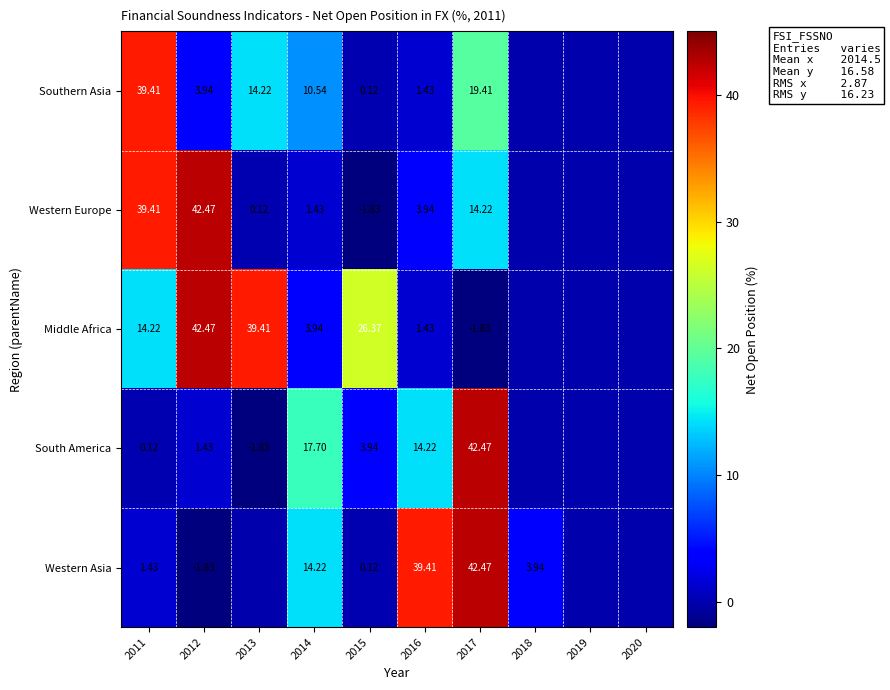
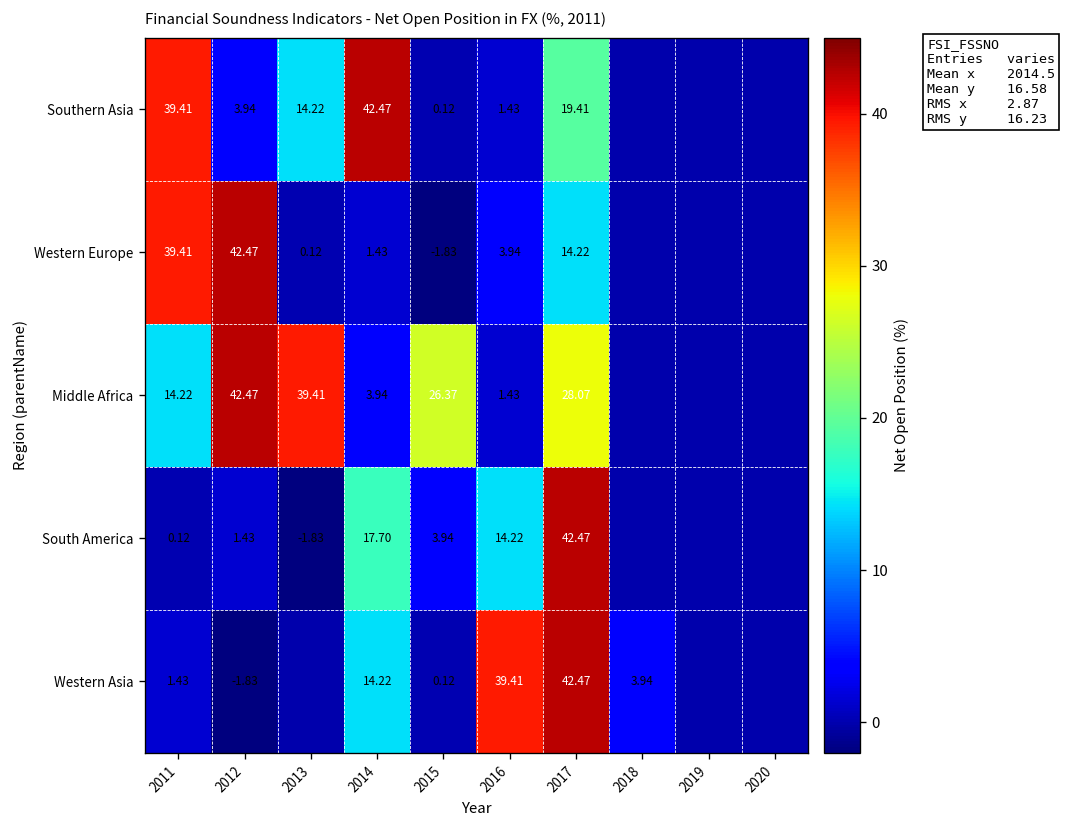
  {
    "Southern Asia": {
      "2011": 39.41,
      "2012": 3.94,
      "2013": 14.22,
-     "2014": 10.54,
+     "2014": 42.47,
      "2015": 0.12,
      "2016": 1.43,
      "2017": 19.41
    },
    "Western Europe": {
      "2011": 39.41,
      "2012": 42.47,
      "2013": 0.12,
      "2014": 1.43,
      "2015": -1.83,
      "2016": 3.94,
      "2017": 14.22
    },
    "Middle Africa": {
      "2011": 14.22,
      "2012": 42.47,
      "2013": 39.41,
      "2014": 3.94,
      "2015": 26.37,
      "2016": 1.43,
-     "2017": -1.83
+     "2017": 28.07
    },
    "South America": {
      "2011": 0.12,
      "2012": 1.43,
      "2013": -1.83,
      "2014": 17.70,
      "2015": 3.94,
      "2016": 14.22,
      "2017": 42.47
    },
    "Western Asia": {
      "2011": 1.43,
      "2012": -1.83,
      "2014": 14.22,
      "2015": 0.12,
      "2016": 39.41,
      "2017": 42.47,
      "2018": 3.94
    }
  }
